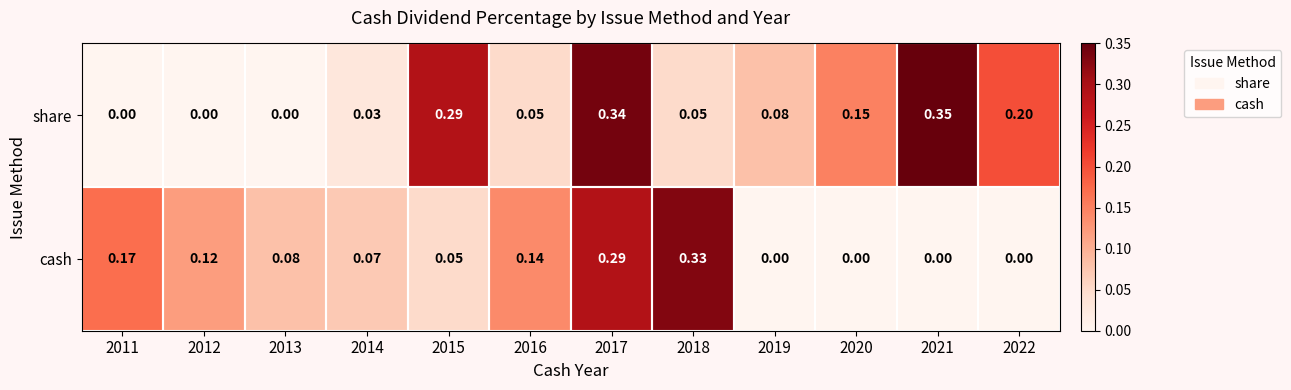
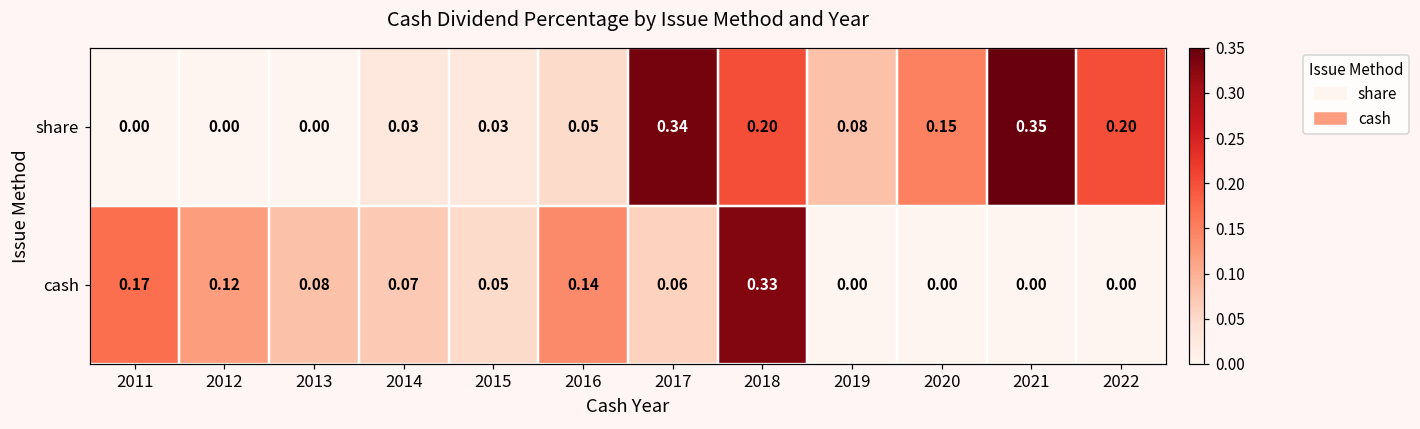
  {
    "share": {
      "2011": 0.00,
      "2012": 0.00,
      "2013": 0.00,
      "2014": 0.03,
-     "2015": 0.29,
+     "2015": 0.03,
      "2016": 0.05,
      "2017": 0.34,
-     "2018": 0.05,
+     "2018": 0.20,
      "2019": 0.08,
      "2020": 0.15,
      "2021": 0.35,
      "2022": 0.20
    },
    "cash": {
      "2011": 0.17,
      "2012": 0.12,
      "2013": 0.08,
      "2014": 0.07,
      "2015": 0.05,
      "2016": 0.14,
-     "2017": 0.29,
+     "2017": 0.06,
      "2018": 0.33,
      "2019": 0.00,
      "2020": 0.00,
      "2021": 0.00,
      "2022": 0.00
    }
  }
